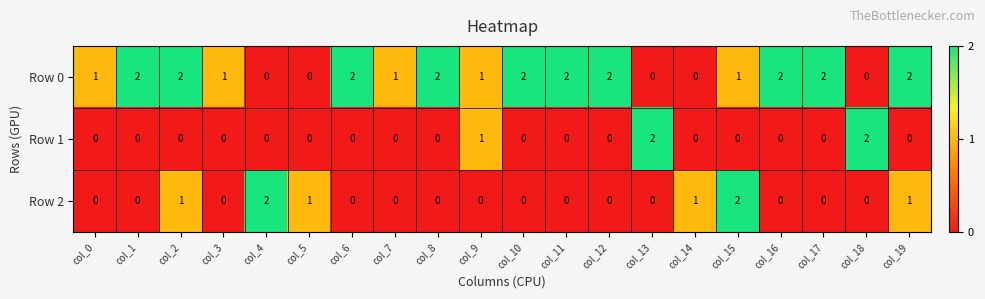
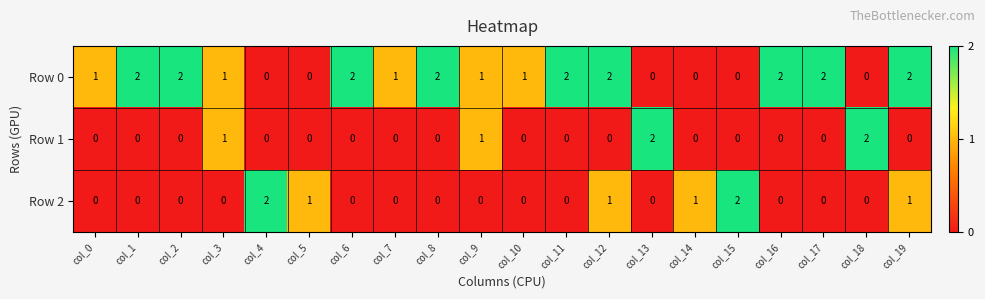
  {
    "Row 0": {
      "col_0": 1,
      "col_1": 2,
      "col_2": 2,
      "col_3": 1,
      "col_4": 0,
      "col_5": 0,
      "col_6": 2,
      "col_7": 1,
      "col_8": 2,
      "col_9": 1,
-     "col_10": 2,
+     "col_10": 1,
      "col_11": 2,
      "col_12": 2,
      "col_13": 0,
      "col_14": 0,
-     "col_15": 1,
+     "col_15": 0,
      "col_16": 2,
      "col_17": 2,
      "col_18": 0,
      "col_19": 2
    },
    "Row 1": {
      "col_0": 0,
      "col_1": 0,
      "col_2": 0,
-     "col_3": 0,
+     "col_3": 1,
      "col_4": 0,
      "col_5": 0,
      "col_6": 0,
      "col_7": 0,
      "col_8": 0,
      "col_9": 1,
      "col_10": 0,
      "col_11": 0,
      "col_12": 0,
      "col_13": 2,
      "col_14": 0,
      "col_15": 0,
      "col_16": 0,
      "col_17": 0,
      "col_18": 2,
      "col_19": 0
    },
    "Row 2": {
      "col_0": 0,
      "col_1": 0,
-     "col_2": 1,
+     "col_2": 0,
      "col_3": 0,
      "col_4": 2,
      "col_5": 1,
      "col_6": 0,
      "col_7": 0,
      "col_8": 0,
      "col_9": 0,
      "col_10": 0,
      "col_11": 0,
-     "col_12": 0,
+     "col_12": 1,
      "col_13": 0,
      "col_14": 1,
      "col_15": 2,
      "col_16": 0,
      "col_17": 0,
      "col_18": 0,
      "col_19": 1
    }
  }
